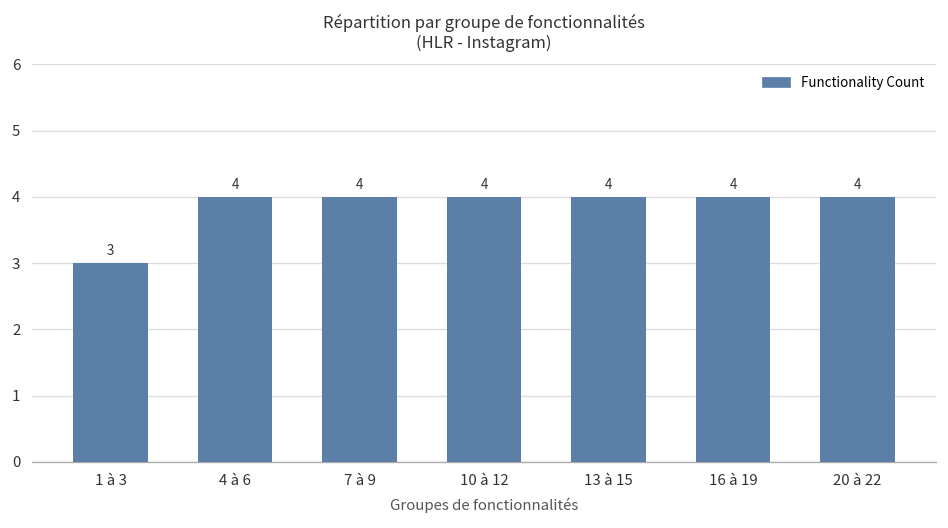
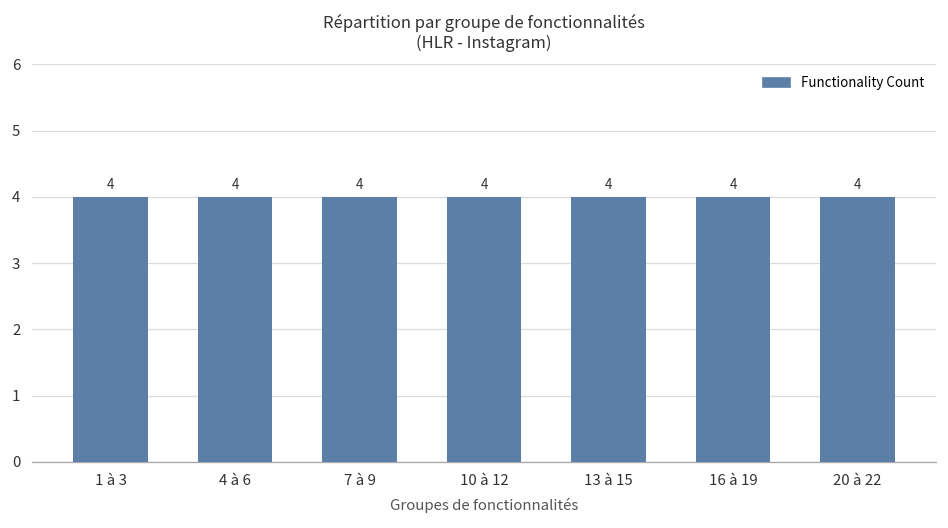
  {
-   "1 à 3": 3,
+   "1 à 3": 4,
    "4 à 6": 4,
    "7 à 9": 4,
    "10 à 12": 4,
    "13 à 15": 4,
    "16 à 19": 4,
    "20 à 22": 4
  }
